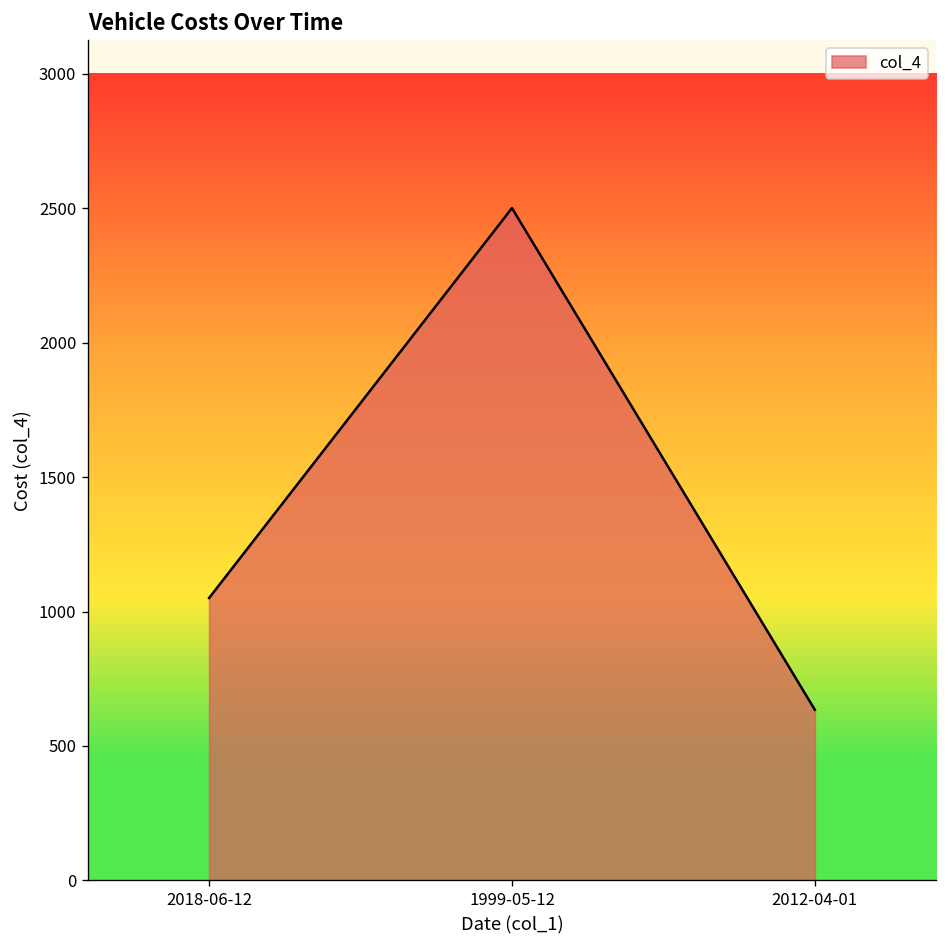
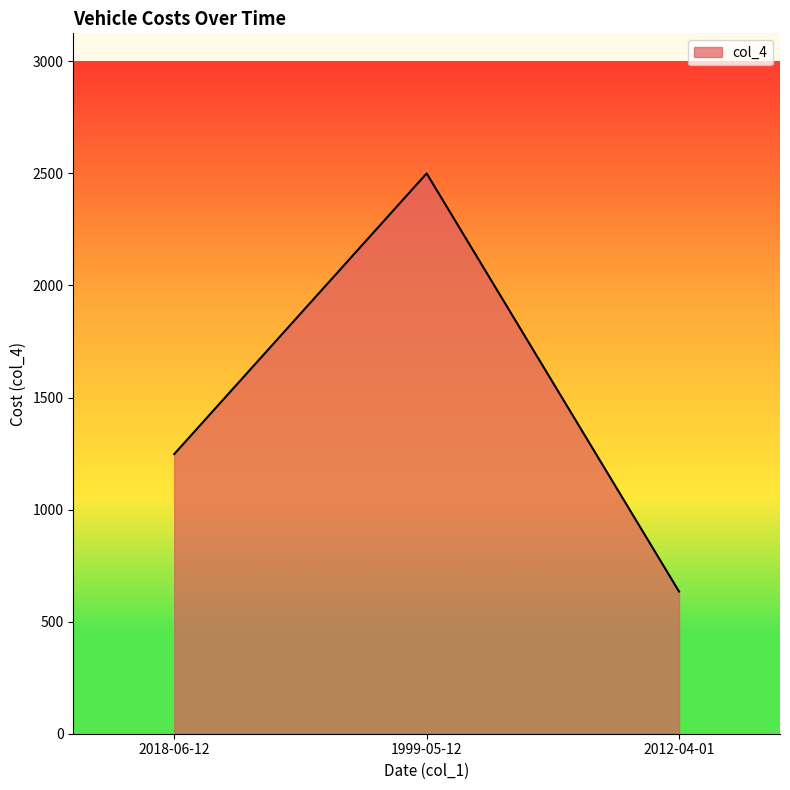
  {
-   "2018-06-12": 1050,
+   "2018-06-12": 1250,
    "1999-05-12": 2500,
    "2012-04-01": 630
  }
